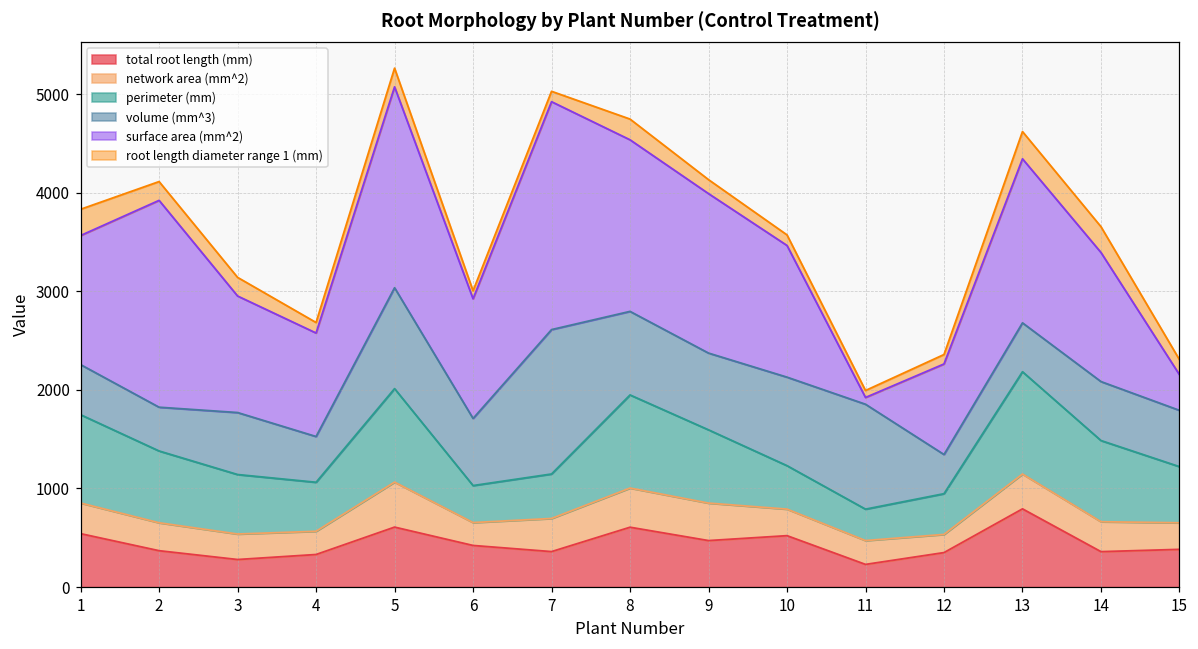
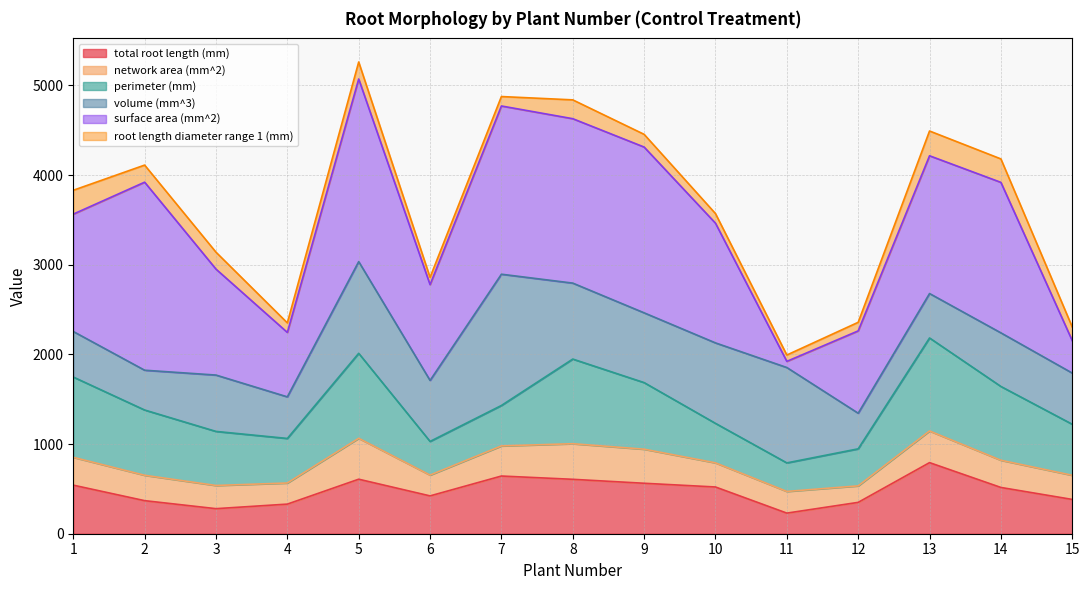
  {
    "total root length (mm)": {
      "1": 500,
      "2": 400,
      "3": 300,
      "4": 300,
      "5": 600,
      "6": 400,
-     "7": 400,
+     "7": 600,
      "8": 600,
-     "9": 500,
+     "9": 600,
      "10": 500,
      "11": 200,
      "12": 300,
      "13": 800,
-     "14": 400,
+     "14": 500,
      "15": 400
    },
    "surface area (mm^2)": {
      "1": 1300,
      "2": 2100,
      "3": 1200,
-     "4": 1000,
+     "4": 700,
      "5": 2000,
-     "6": 1200,
-     "7": 2300,
-     "8": 1700,
-     "9": 1600,
+     "6": 1100,
+     "7": 1900,
+     "8": 1800,
+     "9": 1800,
      "10": 1300,
      "11": 100,
      "12": 900,
-     "13": 1700,
-     "14": 1300,
+     "13": 1500,
+     "14": 1700,
      "15": 400
    }
  }
